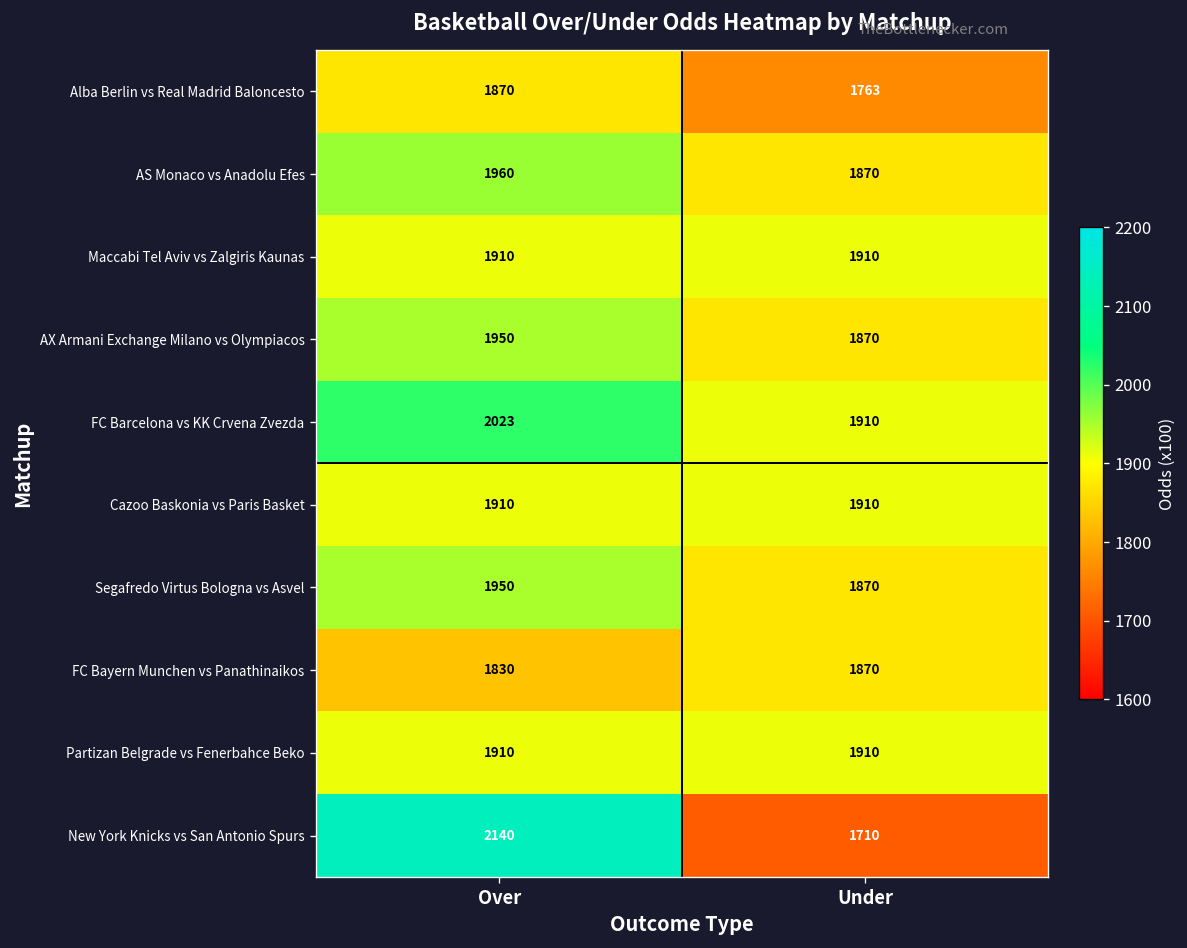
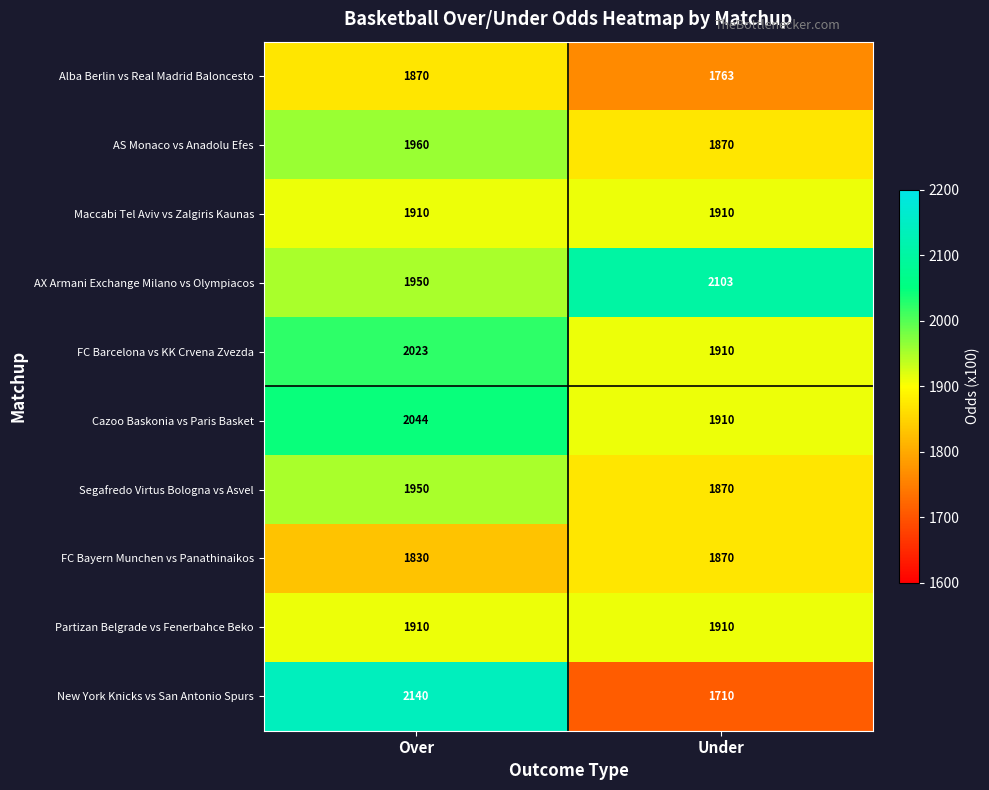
  {
    "Alba Berlin vs Real Madrid Baloncesto": {
      "Over": 1870,
      "Under": 1763
    },
    "AS Monaco vs Anadolu Efes": {
      "Over": 1960,
      "Under": 1870
    },
    "Maccabi Tel Aviv vs Zalgiris Kaunas": {
      "Over": 1910,
      "Under": 1910
    },
    "AX Armani Exchange Milano vs Olympiacos": {
      "Over": 1950,
-     "Under": 1870
+     "Under": 2103
    },
    "FC Barcelona vs KK Crvena Zvezda": {
      "Over": 2023,
      "Under": 1910
    },
    "Cazoo Baskonia vs Paris Basket": {
-     "Over": 1910,
+     "Over": 2044,
      "Under": 1910
    },
    "Segafredo Virtus Bologna vs Asvel": {
      "Over": 1950,
      "Under": 1870
    },
    "FC Bayern Munchen vs Panathinaikos": {
      "Over": 1830,
      "Under": 1870
    },
    "Partizan Belgrade vs Fenerbahce Beko": {
      "Over": 1910,
      "Under": 1910
    },
    "New York Knicks vs San Antonio Spurs": {
      "Over": 2140,
      "Under": 1710
    }
  }
